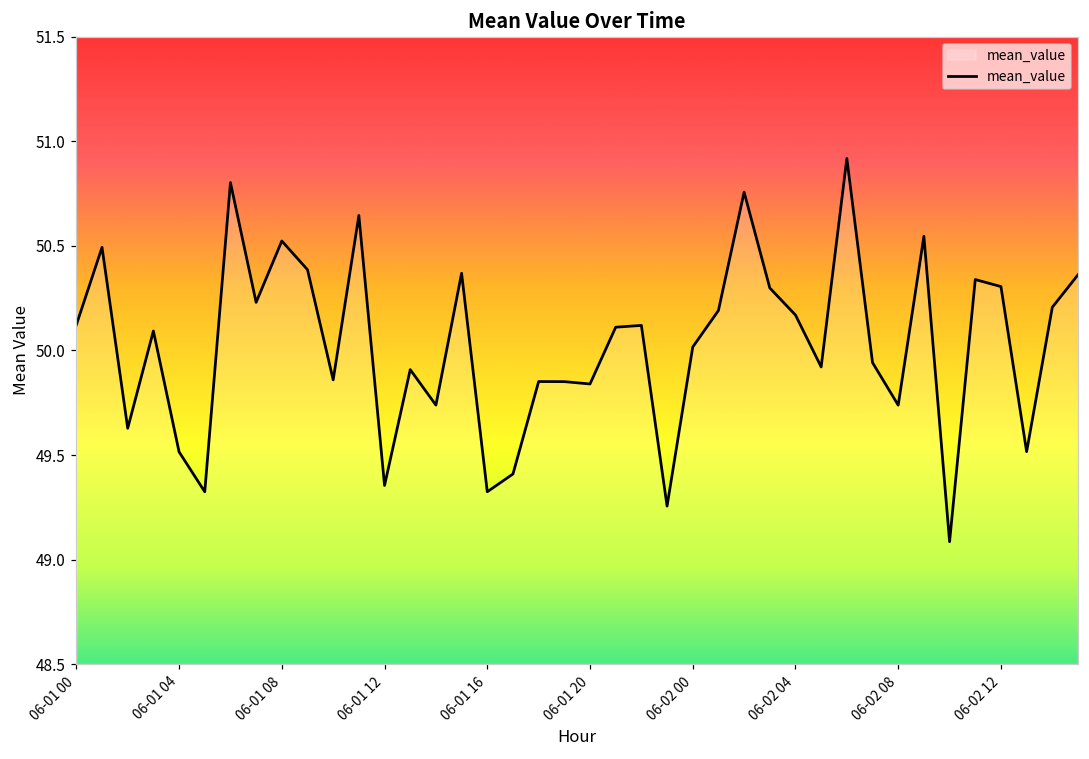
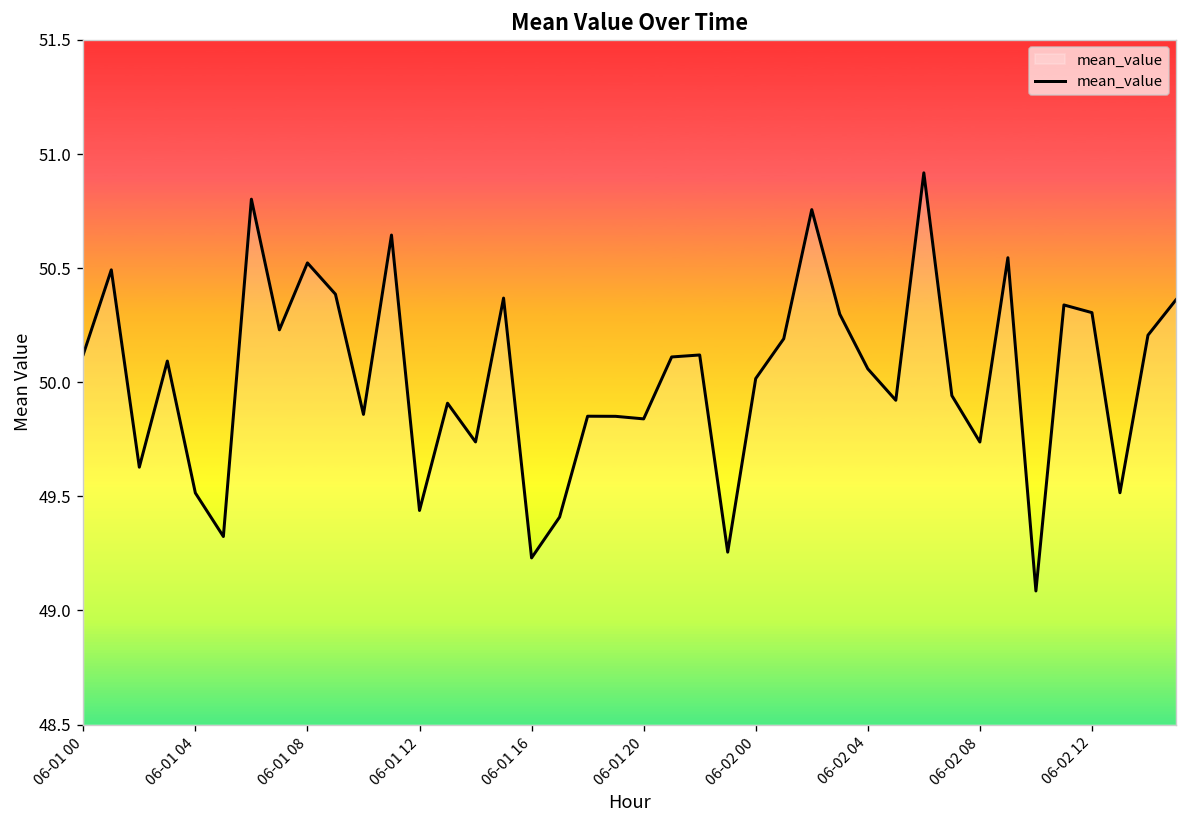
  {
    "06-01 00": 50.12,
    "06-01 04": 49.51,
    "06-01 08": 50.52,
-   "06-01 12": 49.35,
-   "06-01 16": 49.32,
+   "06-01 12": 49.44,
+   "06-01 16": 49.23,
    "06-01 20": 49.84,
    "06-02 00": 50.02,
-   "06-02 04": 50.17,
+   "06-02 04": 50.06,
    "06-02 08": 49.74,
    "06-02 12": 50.31
  }
